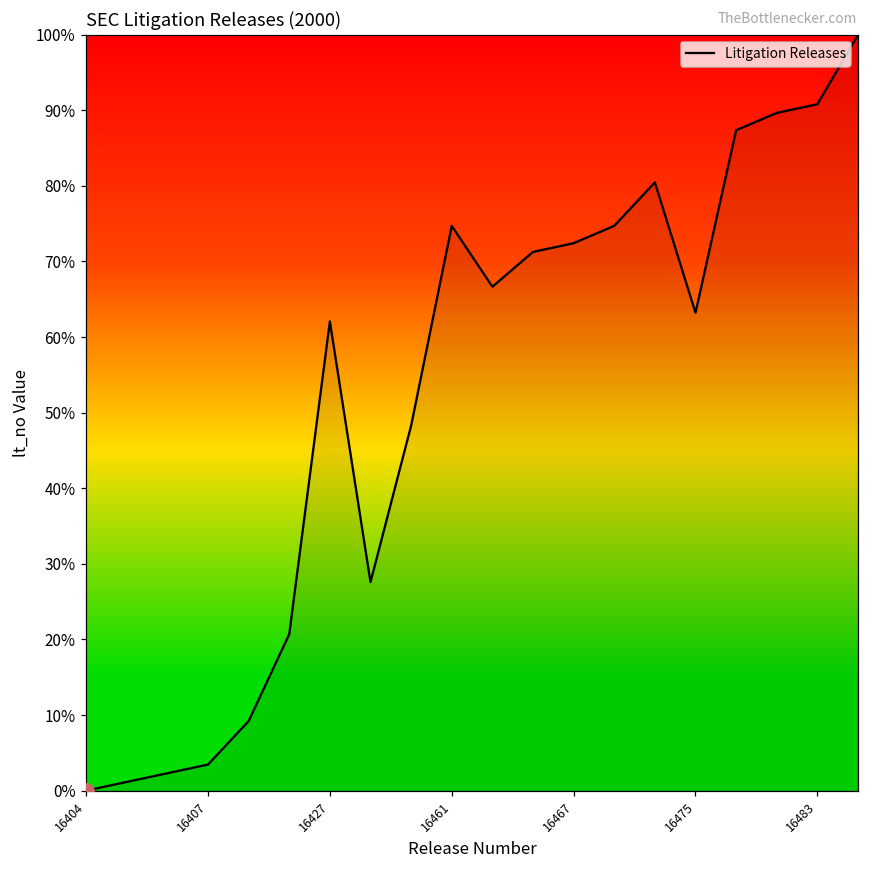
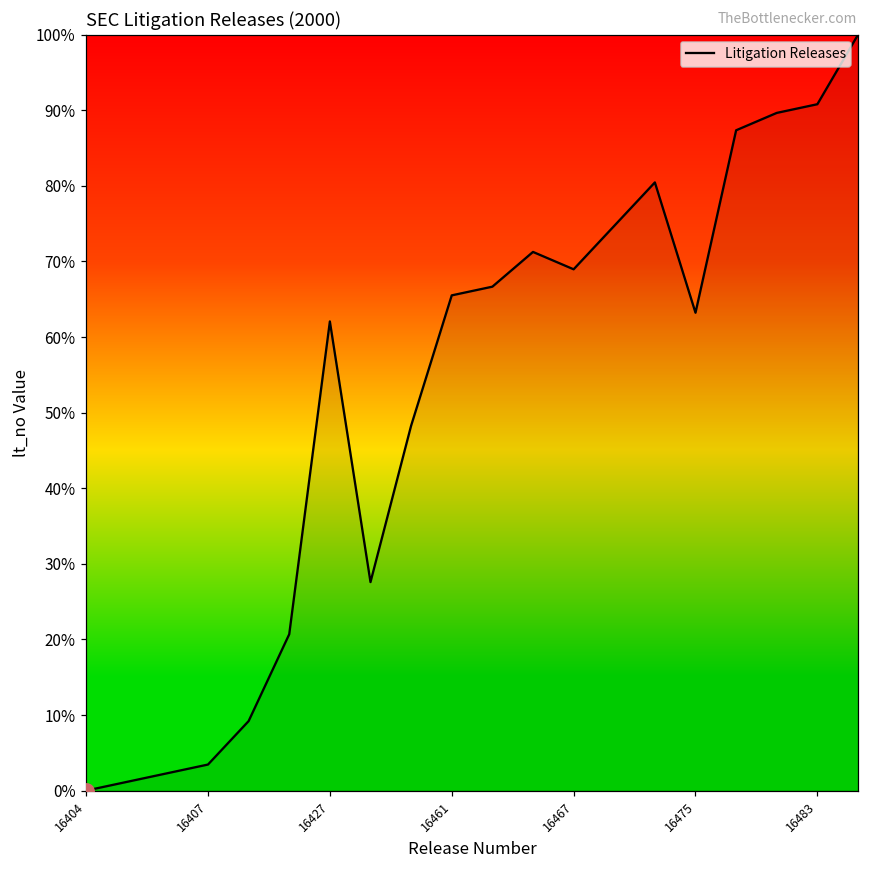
  {
    "Litigation Releases": {
      "16407": "3%",
      "16427": "62%",
-     "16461": "75%",
-     "16467": "72%",
+     "16461": "66%",
+     "16467": "69%",
      "16475": "63%",
      "16483": "91%"
    }
  }
